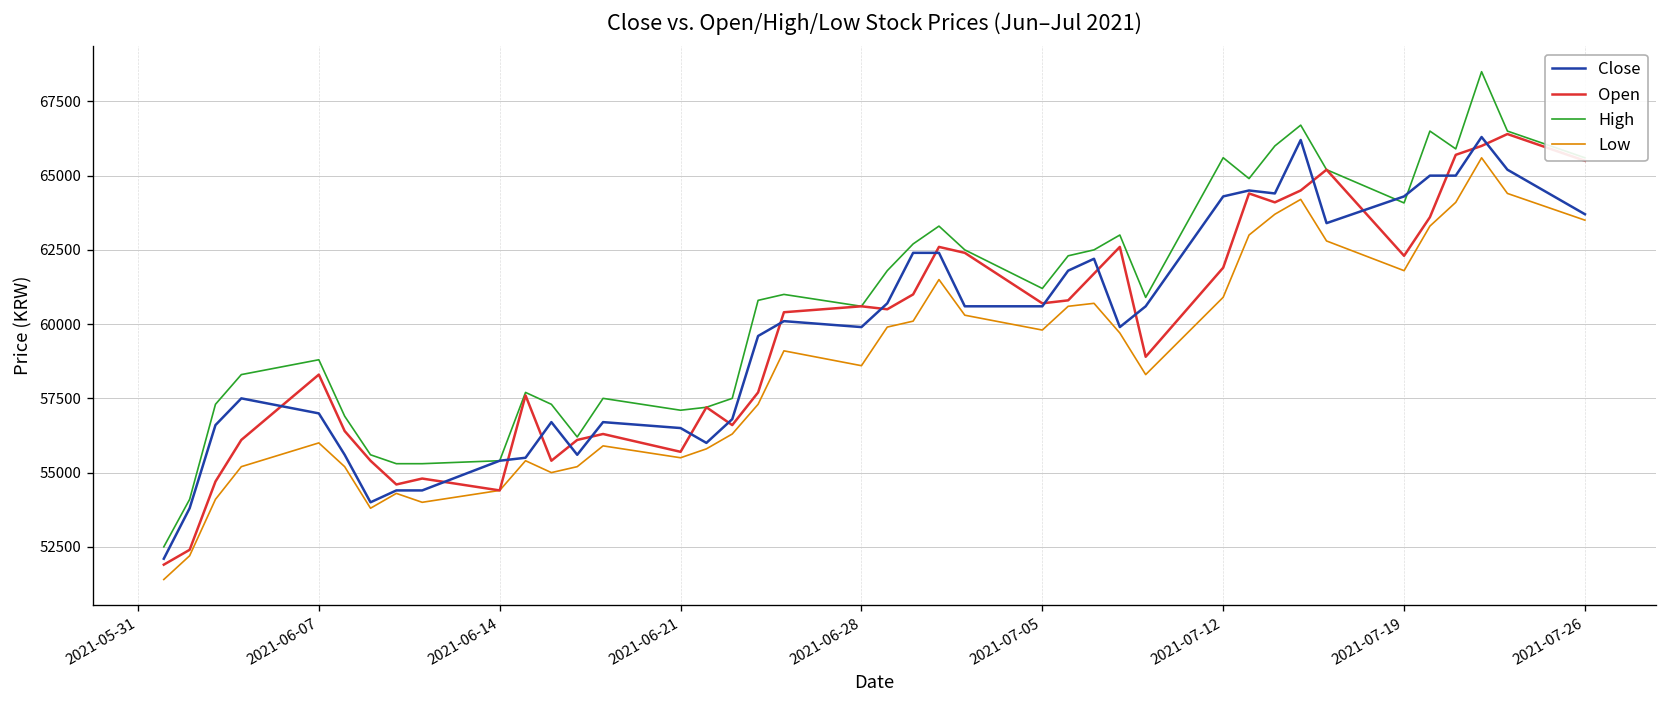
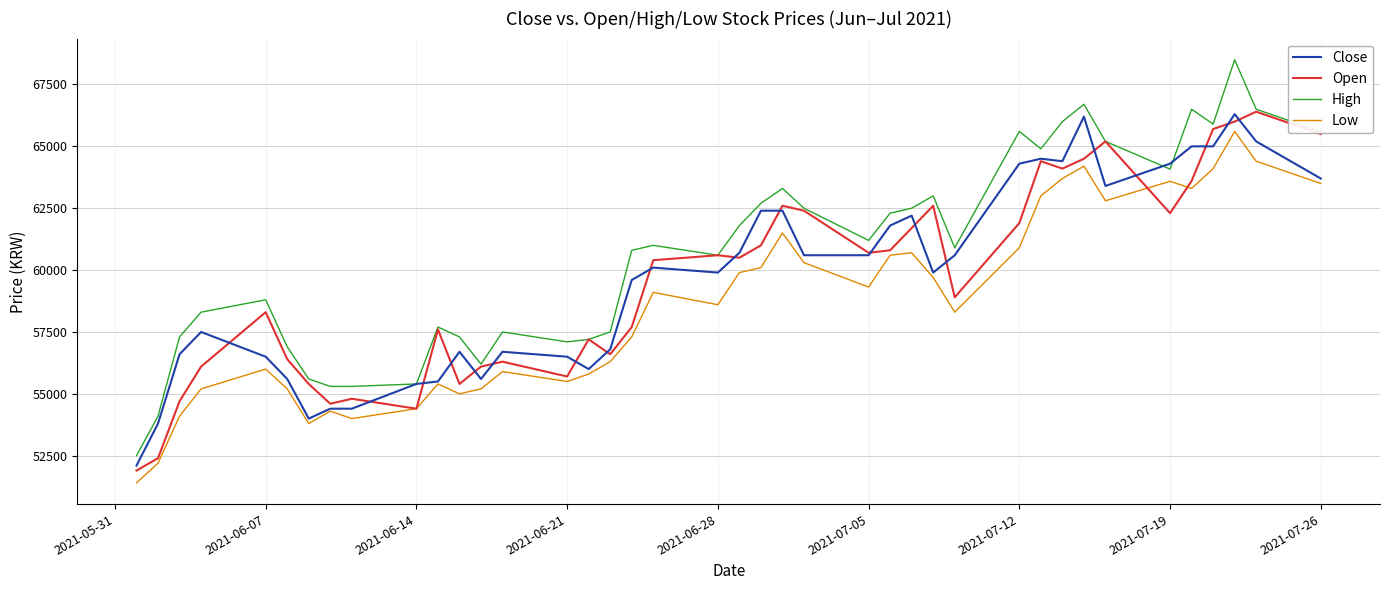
  {
    "Close": {
-     "2021-06-07": 57000,
+     "2021-06-07": 56500,
      "2021-06-21": 56500,
      "2021-06-28": 59900,
      "2021-07-12": 64300,
      "2021-07-19": 64300,
      "2021-07-26": 63700
    },
    "Open": {
      "2021-06-07": 58300,
      "2021-06-21": 55700,
      "2021-07-12": 61900,
      "2021-07-19": 62300
    },
    "High": {
      "2021-06-07": 58800,
      "2021-06-21": 57100,
      "2021-07-05": 61200,
      "2021-07-12": 65600,
      "2021-07-19": 64100
    },
    "Low": {
      "2021-06-07": 56000,
      "2021-06-21": 55500,
      "2021-06-28": 58600,
-     "2021-07-05": 59800,
+     "2021-07-05": 59300,
      "2021-07-12": 60900,
-     "2021-07-19": 61800,
+     "2021-07-19": 63600,
      "2021-07-26": 63500
    }
  }
